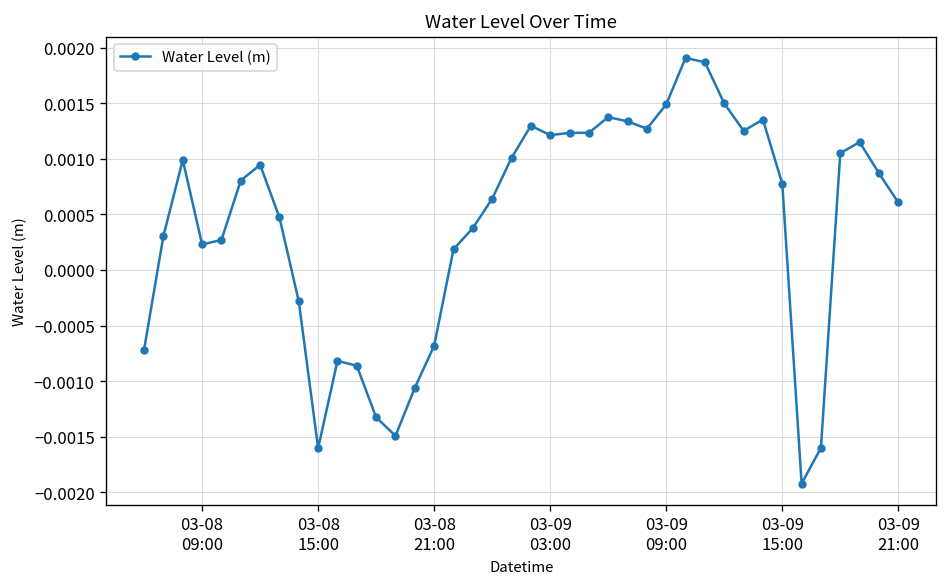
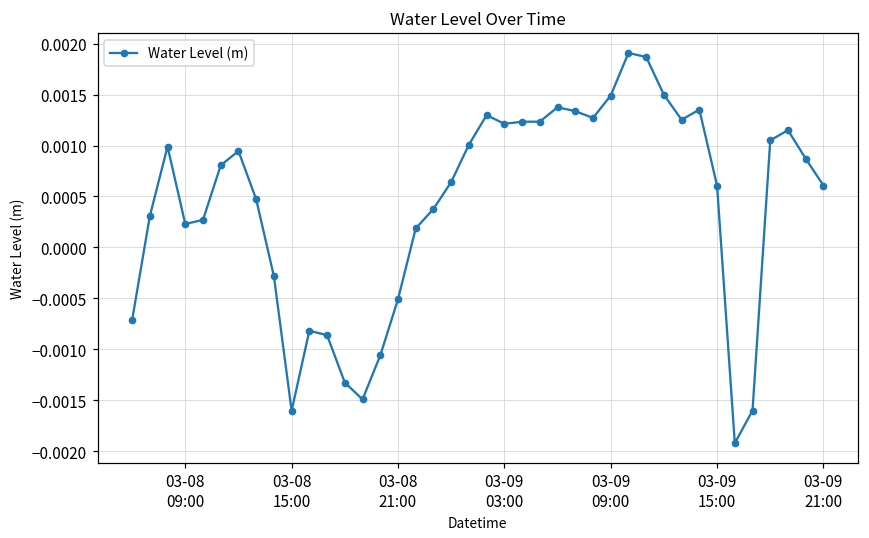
  {
    "03-08 09:00": 0.0002,
    "03-08 15:00": -0.0016,
-   "03-08 21:00": -0.0007,
+   "03-08 21:00": -0.0005,
    "03-09 03:00": 0.0012,
    "03-09 09:00": 0.0015,
-   "03-09 15:00": 0.0008,
+   "03-09 15:00": 0.0006,
    "03-09 21:00": 0.0006
  }
